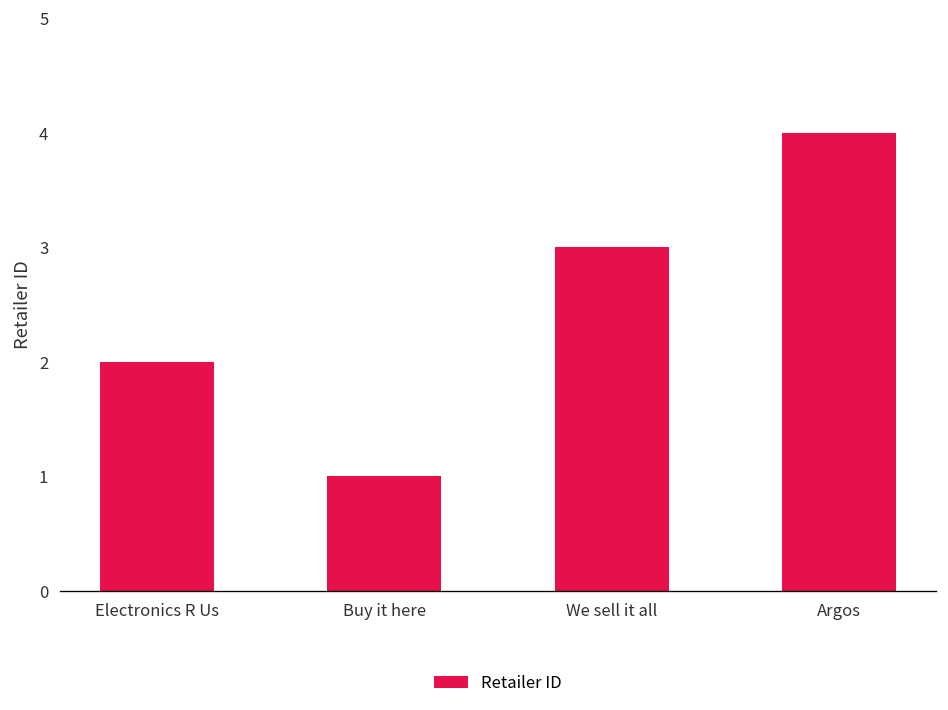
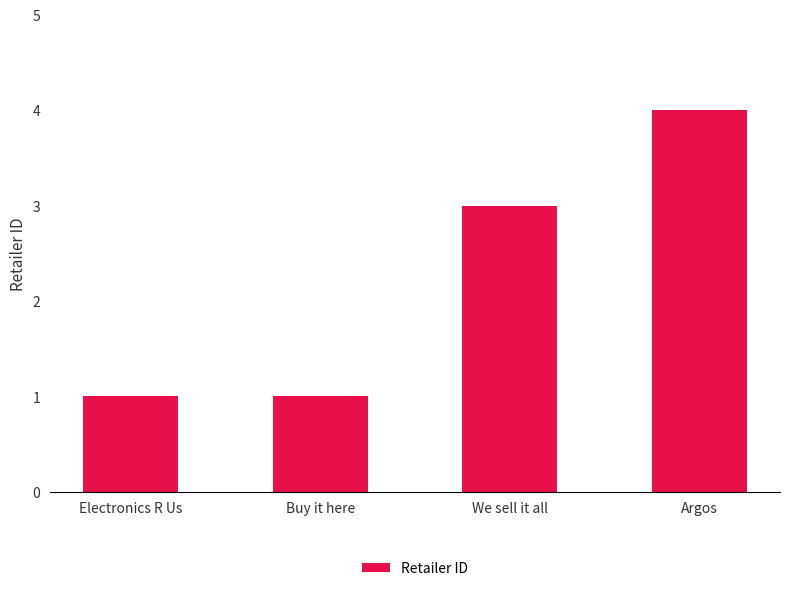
  {
-   "Electronics R Us": 2,
+   "Electronics R Us": 1,
    "Buy it here": 1,
    "We sell it all": 3,
    "Argos": 4
  }
